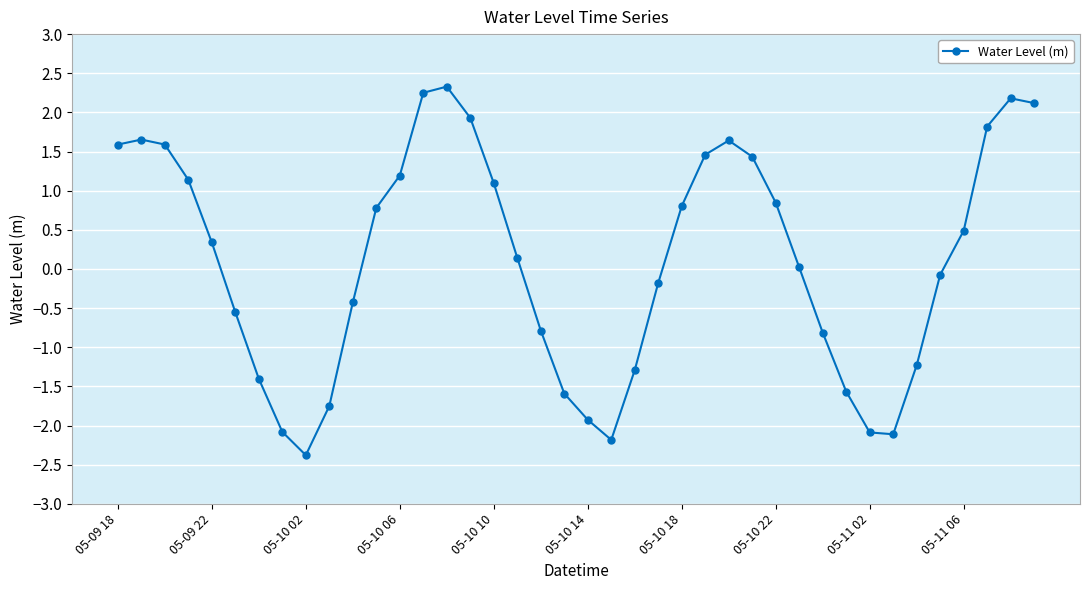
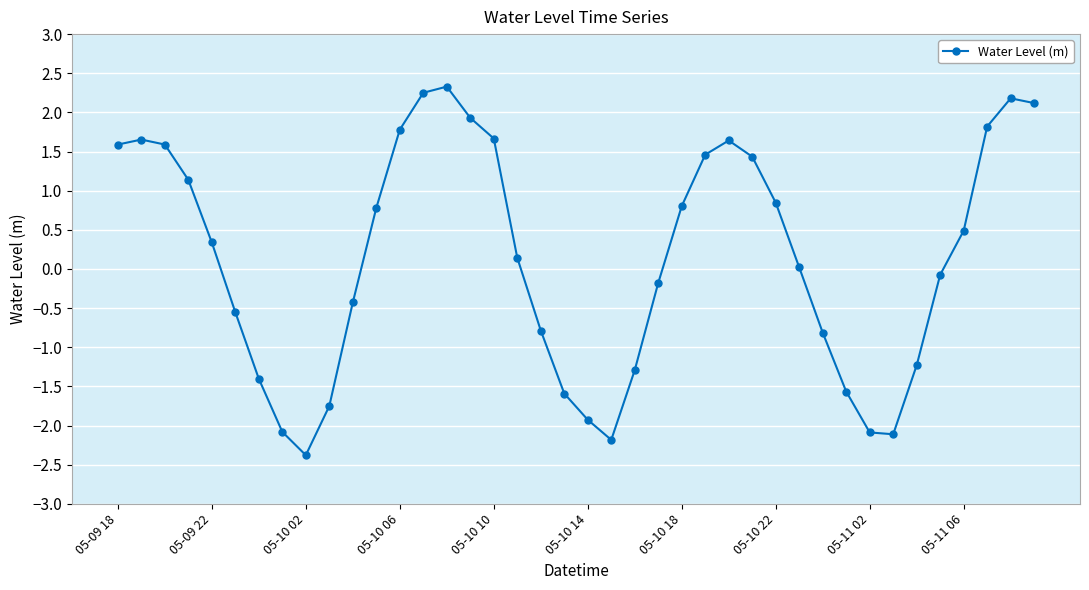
  {
    "05-09 18": 1.6,
    "05-09 22": 0.3,
    "05-10 02": -2.4,
-   "05-10 06": 1.2,
-   "05-10 10": 1.1,
+   "05-10 06": 1.8,
+   "05-10 10": 1.7,
    "05-10 14": -1.9,
    "05-10 18": 0.8,
    "05-10 22": 0.8,
    "05-11 02": -2.1,
    "05-11 06": 0.5
  }
